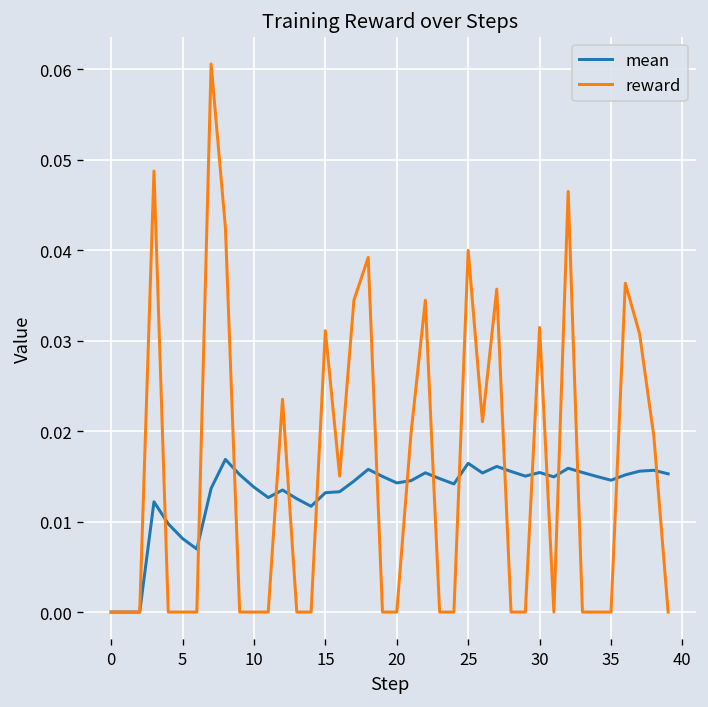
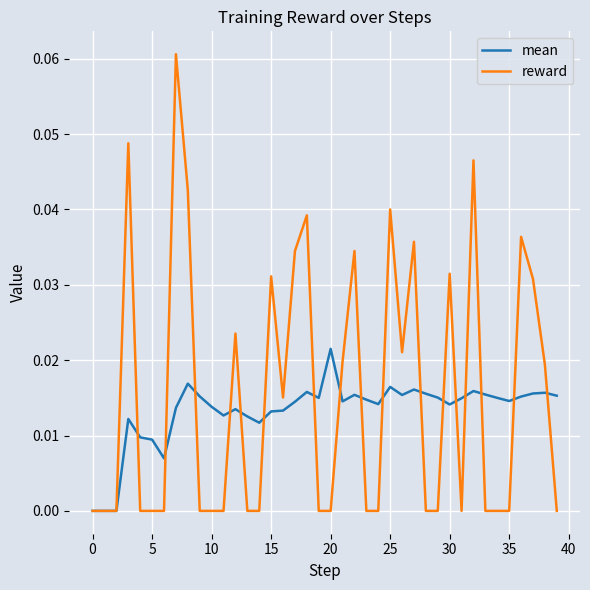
  {
    "mean": {
-     "5": 0.008,
+     "5": 0.009,
      "10": 0.014,
      "15": 0.013,
-     "20": 0.014,
+     "20": 0.022,
      "25": 0.016,
-     "30": 0.015,
+     "30": 0.014,
      "35": 0.015
    },
    "reward": {
      "5": 0.000,
      "10": 0.000,
      "15": 0.031,
      "20": 0.000,
      "25": 0.040,
      "30": 0.031,
      "35": 0.000
    }
  }
